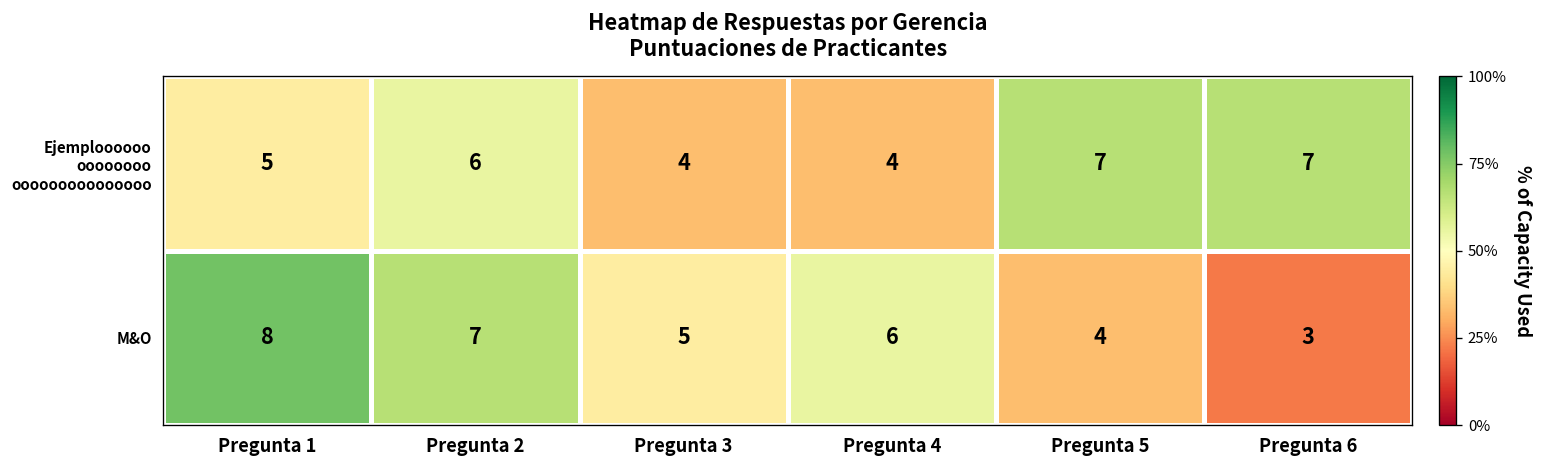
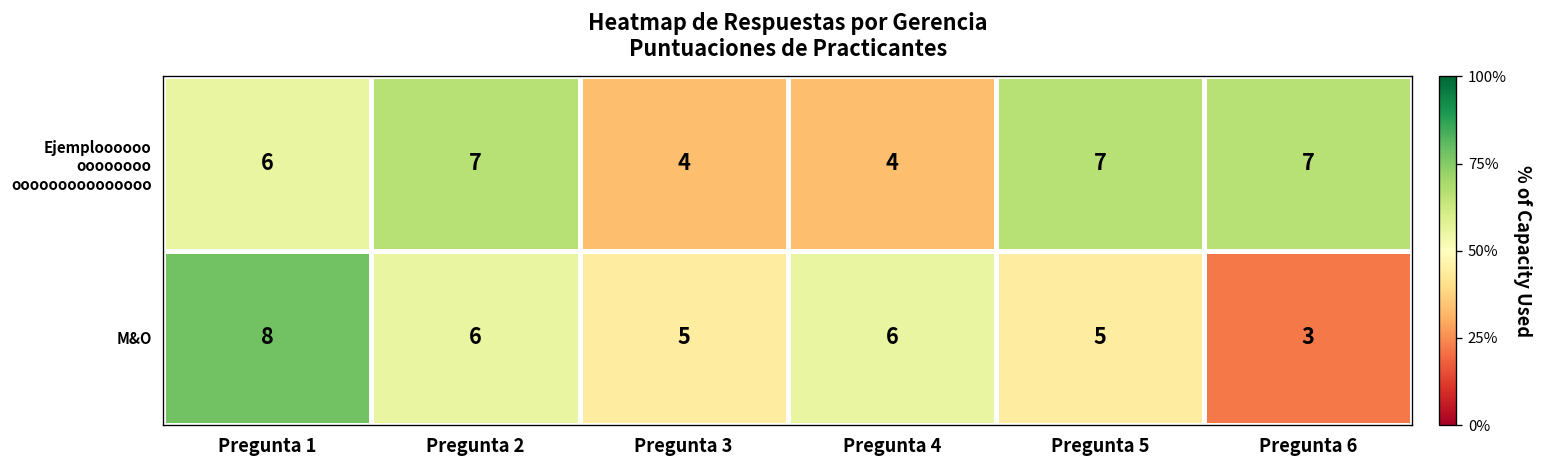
  {
    "Ejemploooooo oooooooo ooooooooooooooo": {
-     "Pregunta 1": 5,
-     "Pregunta 2": 6,
+     "Pregunta 1": 6,
+     "Pregunta 2": 7,
      "Pregunta 3": 4,
      "Pregunta 4": 4,
      "Pregunta 5": 7,
      "Pregunta 6": 7
    },
    "M&O": {
      "Pregunta 1": 8,
-     "Pregunta 2": 7,
+     "Pregunta 2": 6,
      "Pregunta 3": 5,
      "Pregunta 4": 6,
-     "Pregunta 5": 4,
+     "Pregunta 5": 5,
      "Pregunta 6": 3
    }
  }
